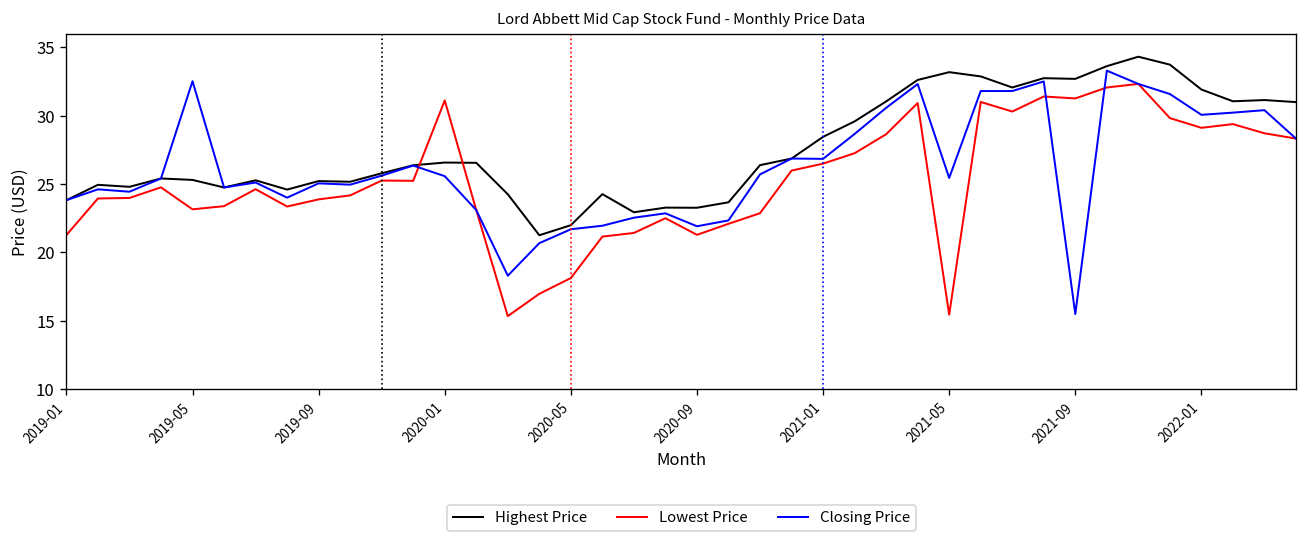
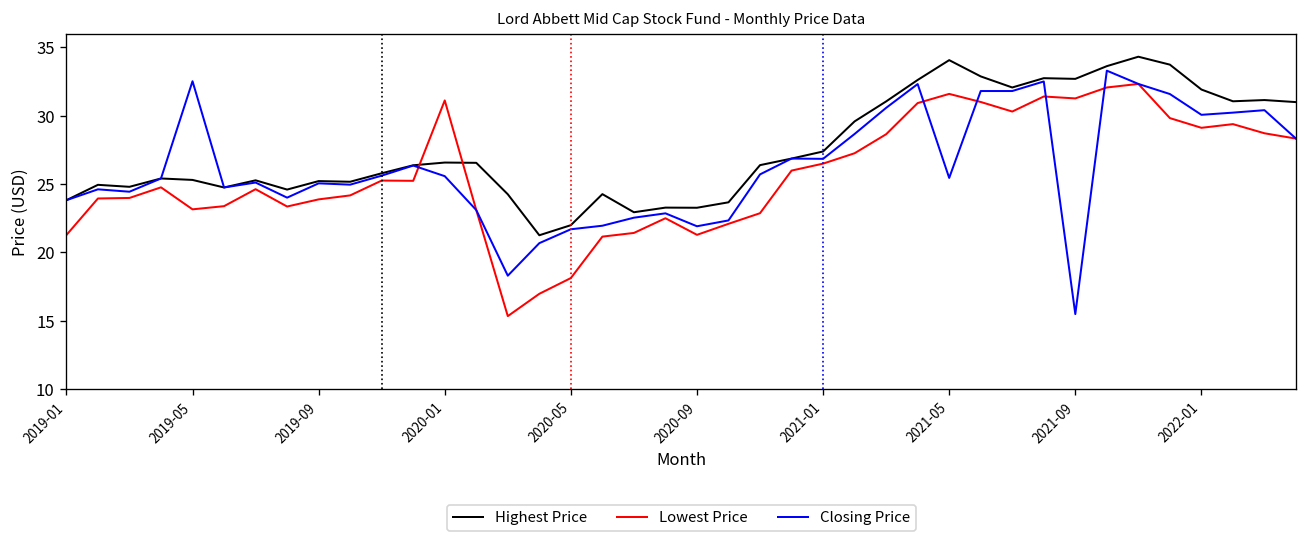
  {
    "Highest Price": {
      "2019-05": 25.3,
      "2020-01": 26.6,
      "2020-05": 22.0,
      "2020-09": 23.3,
-     "2021-01": 28.5,
-     "2021-05": 33.2,
+     "2021-01": 27.4,
+     "2021-05": 34.1,
      "2021-09": 32.7,
      "2022-01": 31.9
    },
    "Lowest Price": {
      "2019-01": 21.3,
      "2019-05": 23.2,
      "2019-09": 23.9,
      "2020-01": 31.1,
      "2020-05": 18.1,
      "2020-09": 21.3,
      "2021-01": 26.5,
-     "2021-05": 15.5,
+     "2021-05": 31.6,
      "2021-09": 31.3,
      "2022-01": 29.1
    },
    "Closing Price": {
      "2019-05": 32.5,
      "2020-01": 25.6,
      "2020-05": 21.7,
      "2020-09": 21.9,
      "2021-01": 26.9,
      "2021-05": 25.5,
      "2021-09": 15.5,
      "2022-01": 30.1
    }
  }
